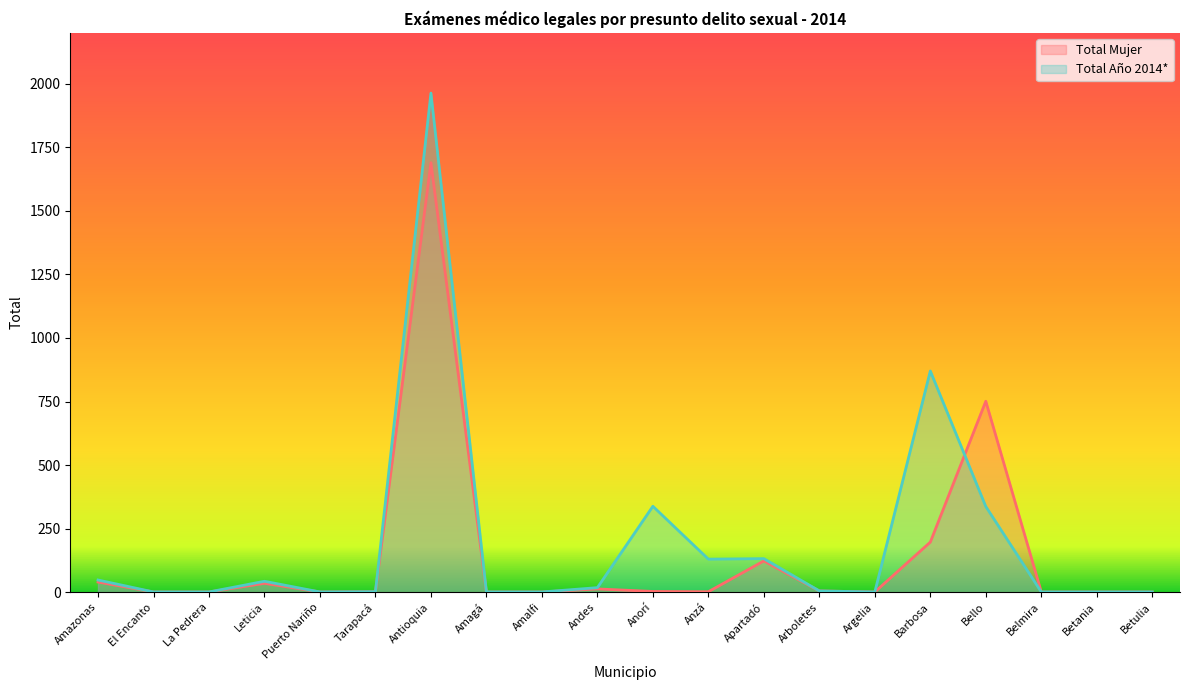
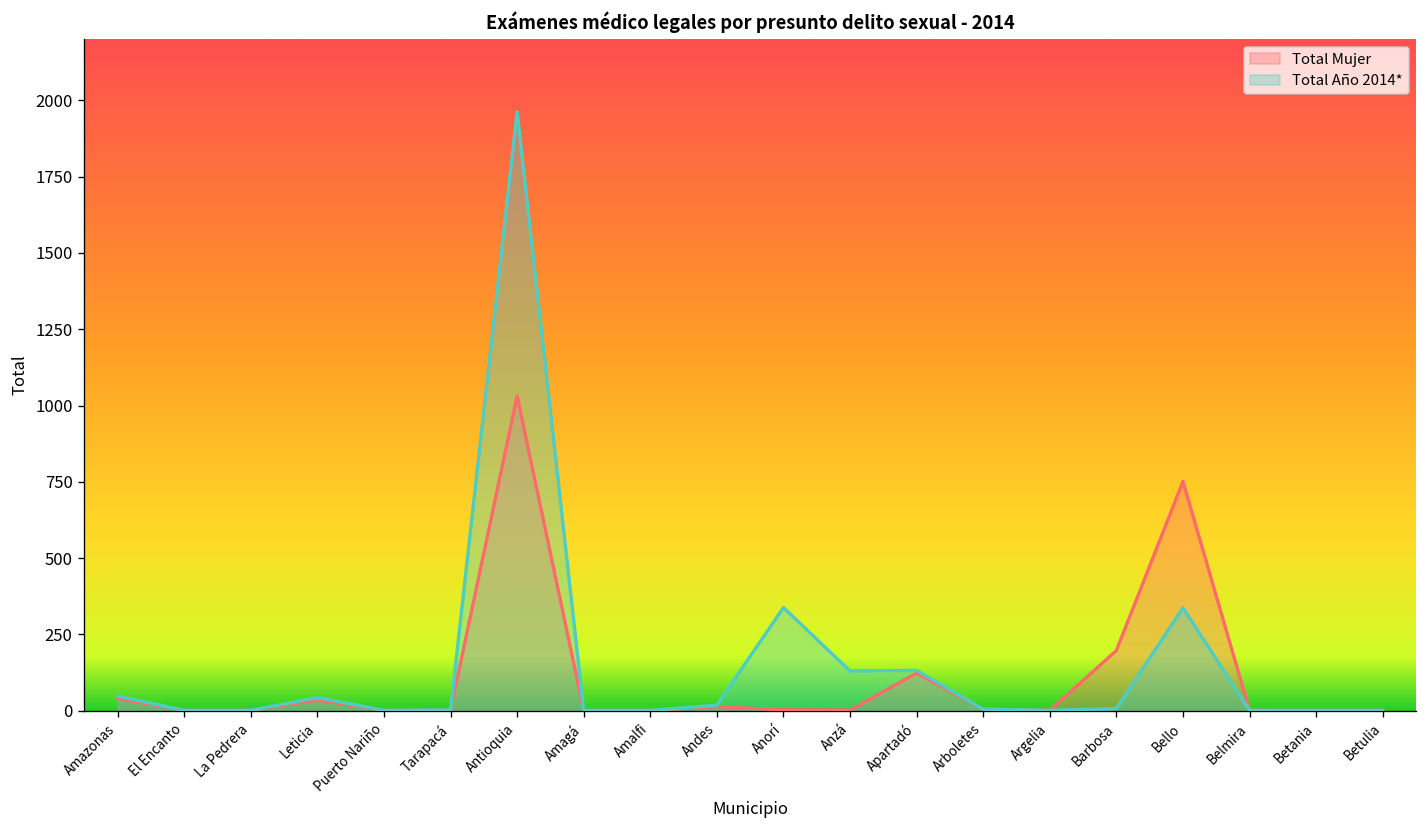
  {
    "Total Mujer": {
-     "Antioquia": 1690,
+     "Antioquia": 1030,
      "Anorí": 0,
      "Anzá": 0,
      "Barbosa": 200,
      "Bello": 750
    },
    "Total Año 2014*": {
      "Antioquia": 1960,
      "Anorí": 340,
      "Anzá": 130,
-     "Barbosa": 870,
+     "Barbosa": 10,
      "Bello": 340
    }
  }
